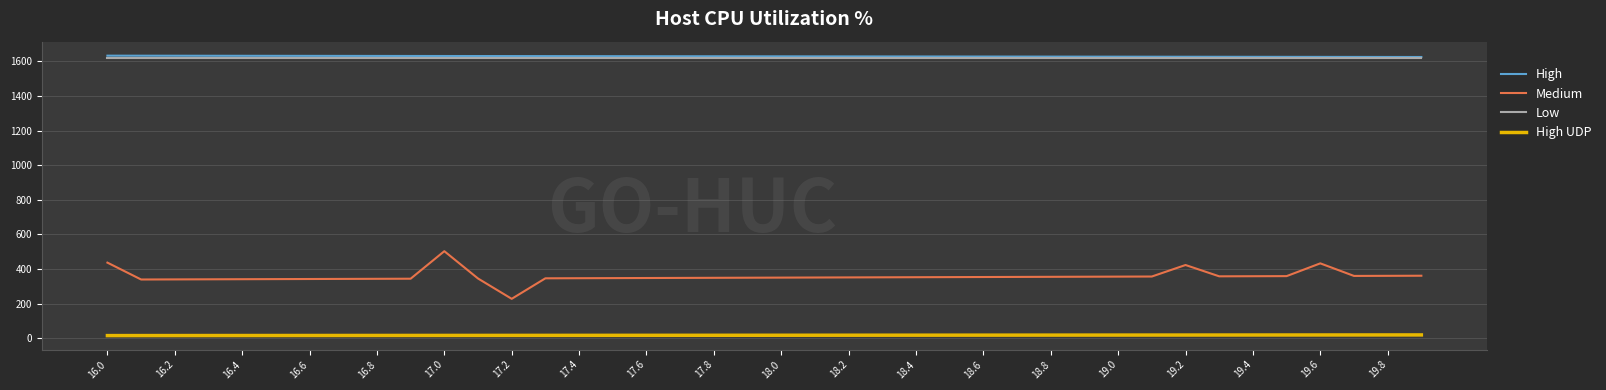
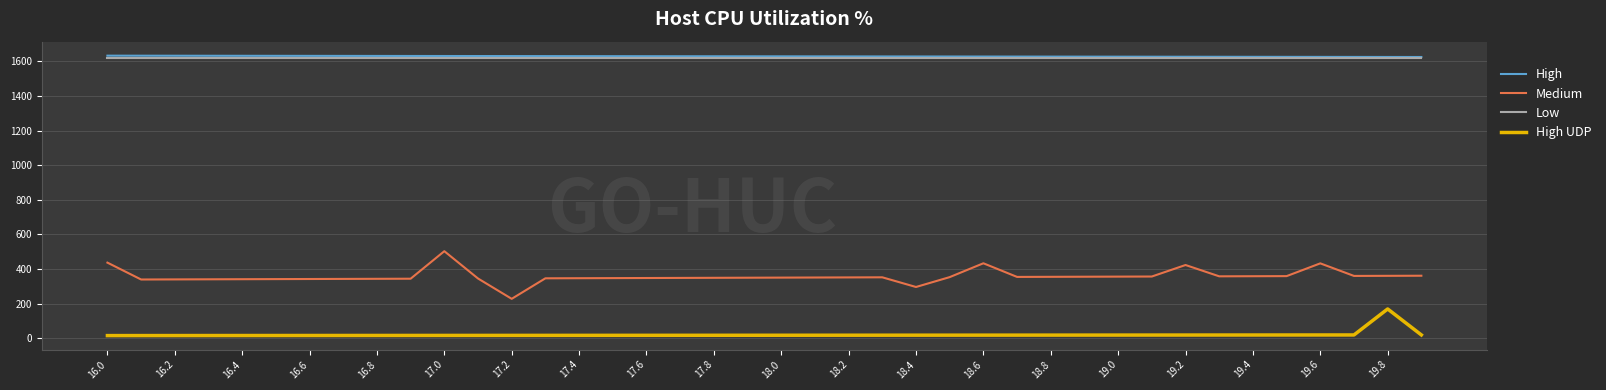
  {
    "High": {
      "16.0": 1630,
      "16.2": 1630
    },
    "Medium": {
      "16.0": 440,
      "16.2": 340,
      "16.4": 340,
      "16.6": 340,
      "16.8": 340,
      "17.0": 500,
      "17.2": 230,
      "17.4": 350,
      "17.6": 350,
      "17.8": 350,
      "18.0": 350,
      "18.2": 350,
-     "18.4": 350,
-     "18.6": 350,
+     "18.4": 300,
+     "18.6": 430,
      "18.8": 360,
      "19.0": 360,
      "19.2": 420,
      "19.4": 360,
      "19.6": 430,
      "19.8": 360
    },
    "Low": {
      "16.0": 1620,
      "16.2": 1620
    },
    "High UDP": {
      "16.0": 20,
      "16.2": 20,
      "16.4": 20,
      "16.6": 20,
      "16.8": 20,
      "17.0": 20,
      "17.2": 20,
      "17.4": 20,
      "17.6": 20,
      "17.8": 20,
      "18.0": 20,
      "18.2": 20,
      "18.4": 20,
      "18.6": 20,
      "18.8": 20,
      "19.0": 20,
      "19.2": 20,
      "19.4": 20,
      "19.6": 20,
-     "19.8": 20
+     "19.8": 170
    }
  }
